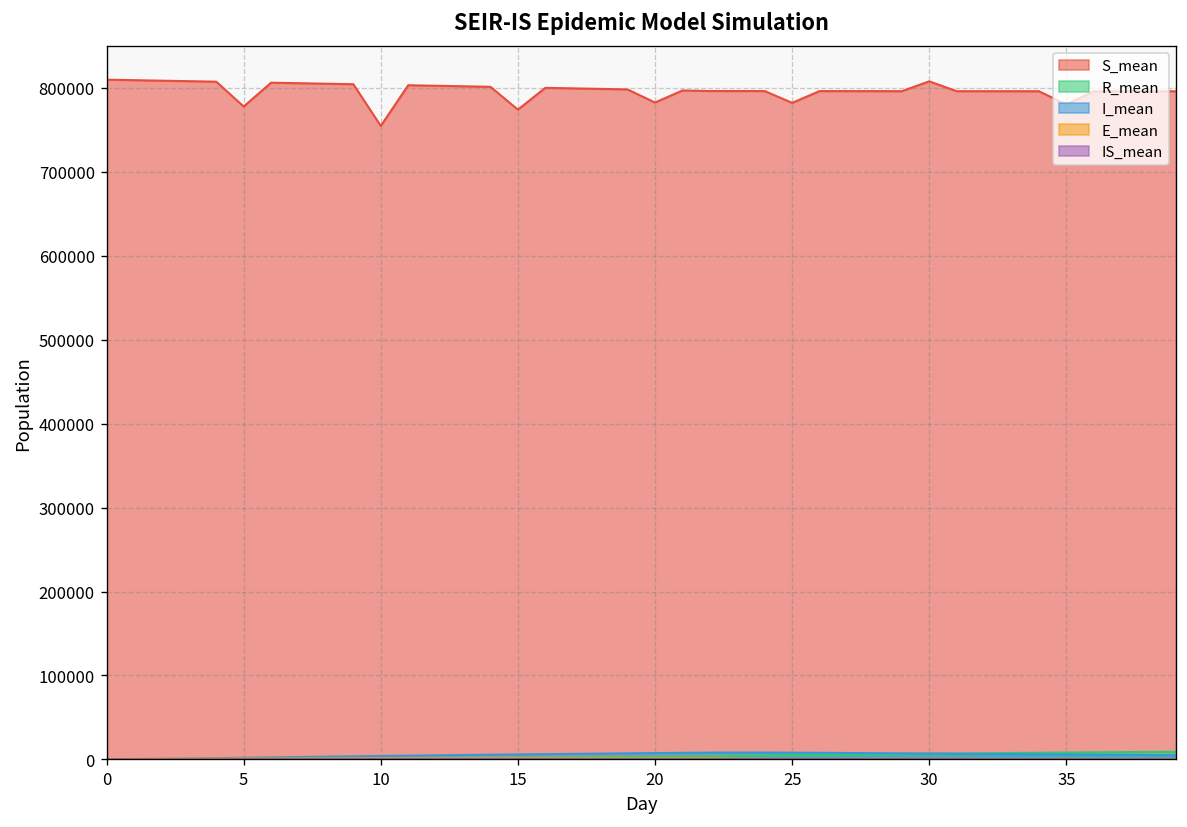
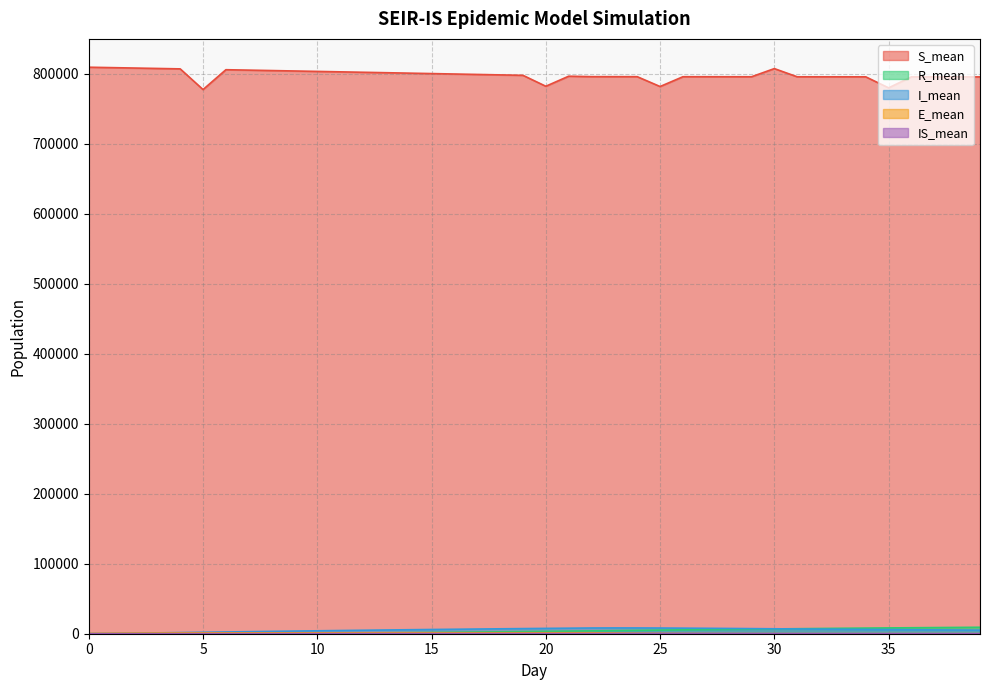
  {
    "S_mean": {
      "0": 810000,
      "5": 780000,
-     "10": 750000,
-     "15": 770000,
+     "10": 800000,
+     "15": 800000,
      "20": 780000,
      "25": 780000,
      "30": 810000
    },
    "I_mean": {
      "15": 10000,
      "20": 10000
    }
  }
